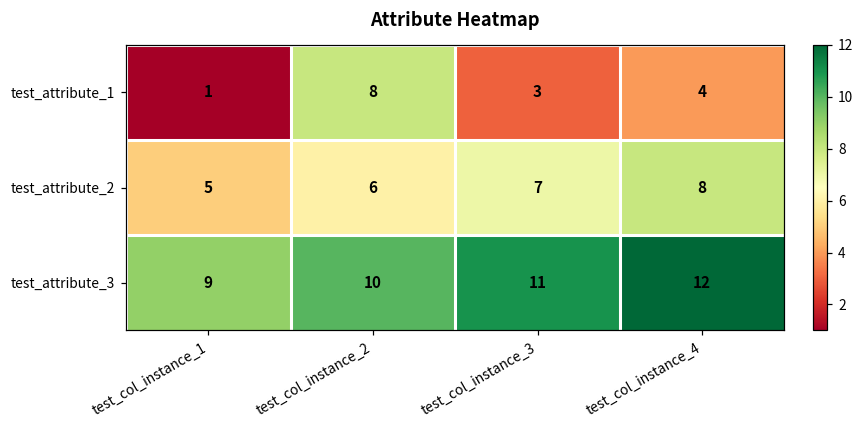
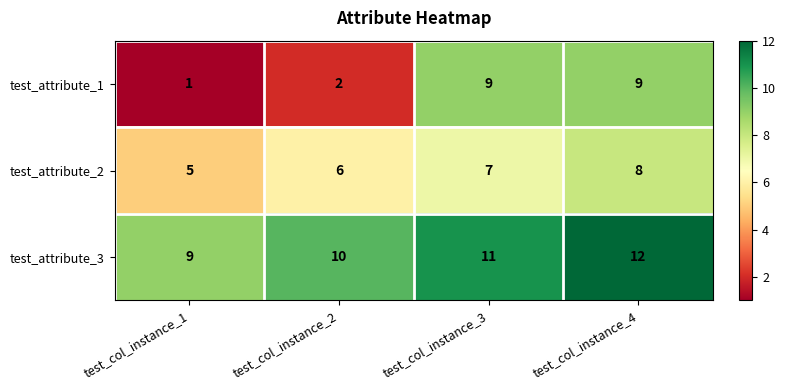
  {
    "test_attribute_1": {
      "test_col_instance_1": 1,
-     "test_col_instance_2": 8,
-     "test_col_instance_3": 3,
-     "test_col_instance_4": 4
+     "test_col_instance_2": 2,
+     "test_col_instance_3": 9,
+     "test_col_instance_4": 9
    },
    "test_attribute_2": {
      "test_col_instance_1": 5,
      "test_col_instance_2": 6,
      "test_col_instance_3": 7,
      "test_col_instance_4": 8
    },
    "test_attribute_3": {
      "test_col_instance_1": 9,
      "test_col_instance_2": 10,
      "test_col_instance_3": 11,
      "test_col_instance_4": 12
    }
  }
